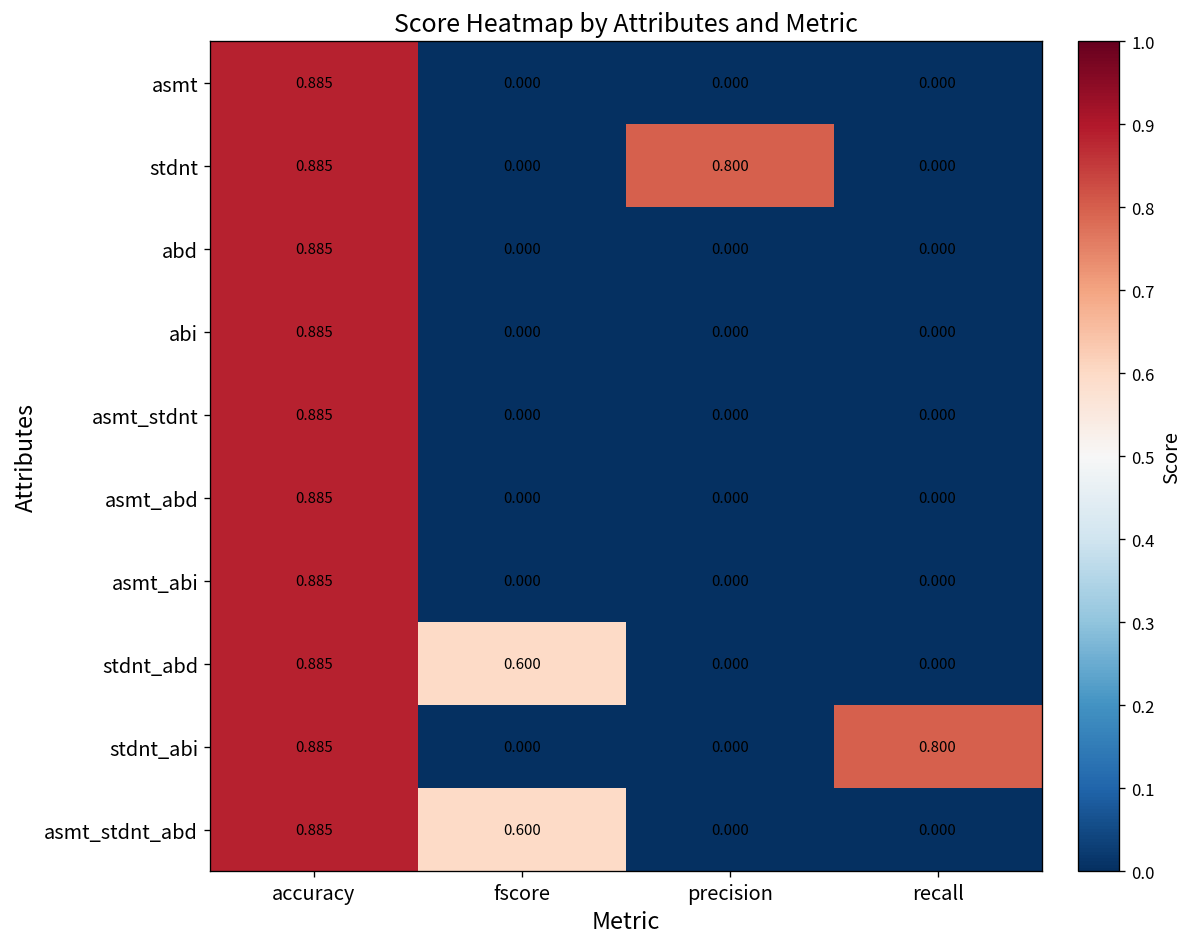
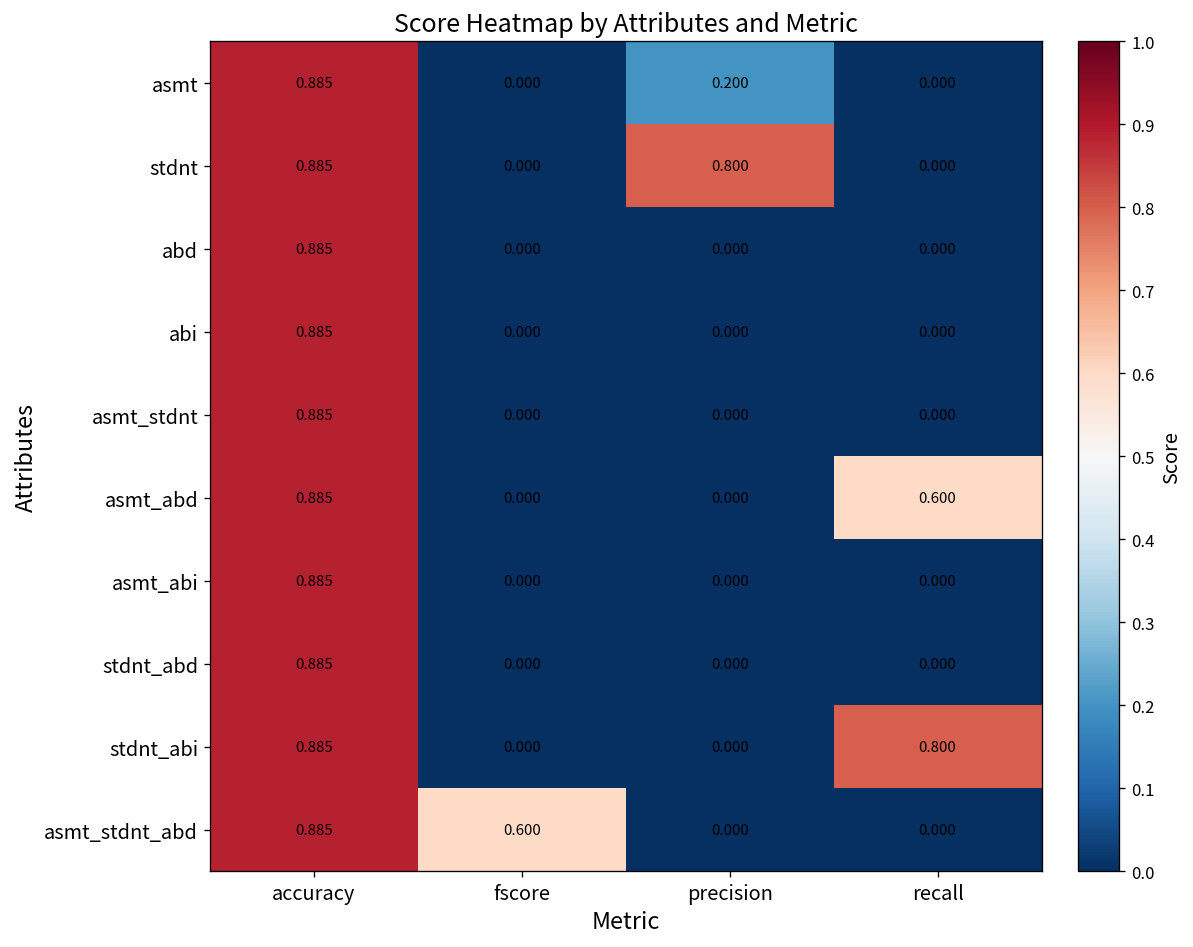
  {
    "asmt": {
      "accuracy": 0.885,
      "fscore": 0.000,
-     "precision": 0.000,
+     "precision": 0.200,
      "recall": 0.000
    },
    "stdnt": {
      "accuracy": 0.885,
      "fscore": 0.000,
      "precision": 0.800,
      "recall": 0.000
    },
    "abd": {
      "accuracy": 0.885,
      "fscore": 0.000,
      "precision": 0.000,
      "recall": 0.000
    },
    "abi": {
      "accuracy": 0.885,
      "fscore": 0.000,
      "precision": 0.000,
      "recall": 0.000
    },
    "asmt_stdnt": {
      "accuracy": 0.885,
      "fscore": 0.000,
      "precision": 0.000,
      "recall": 0.000
    },
    "asmt_abd": {
      "accuracy": 0.885,
      "fscore": 0.000,
      "precision": 0.000,
-     "recall": 0.000
+     "recall": 0.600
    },
    "asmt_abi": {
      "accuracy": 0.885,
      "fscore": 0.000,
      "precision": 0.000,
      "recall": 0.000
    },
    "stdnt_abd": {
      "accuracy": 0.885,
-     "fscore": 0.600,
+     "fscore": 0.000,
      "precision": 0.000,
      "recall": 0.000
    },
    "stdnt_abi": {
      "accuracy": 0.885,
      "fscore": 0.000,
      "precision": 0.000,
      "recall": 0.800
    },
    "asmt_stdnt_abd": {
      "accuracy": 0.885,
      "fscore": 0.600,
      "precision": 0.000,
      "recall": 0.000
    }
  }
